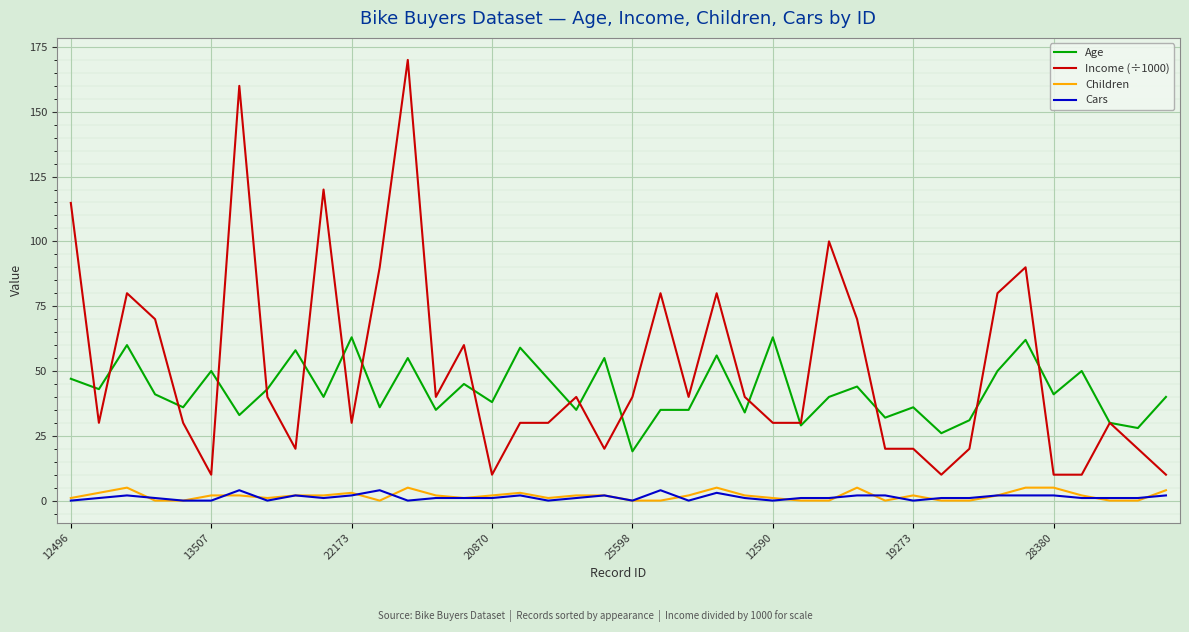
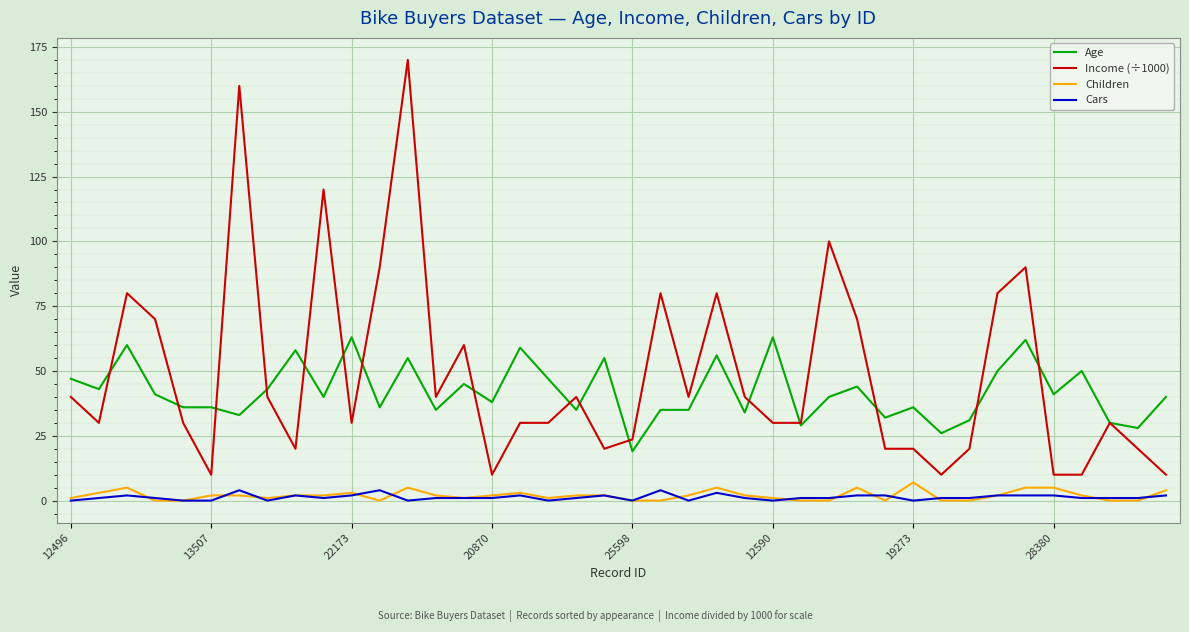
  {
    "Age": {
      "12496": 47,
-     "13507": 50,
+     "13507": 36,
      "22173": 63,
      "20870": 38,
      "25598": 19,
      "12590": 63,
      "19273": 36,
      "28380": 41
    },
    "Income (÷1000)": {
-     "12496": 115,
+     "12496": 40,
      "13507": 10,
      "22173": 30,
      "20870": 10,
-     "25598": 40,
+     "25598": 24,
      "12590": 30,
      "19273": 20,
      "28380": 10
    },
    "Children": {
      "12496": 1,
      "13507": 2,
      "22173": 3,
      "20870": 2,
      "12590": 1,
-     "19273": 2,
+     "19273": 7,
      "28380": 5
    },
    "Cars": {
      "12496": 0,
      "13507": 0,
      "22173": 2,
      "20870": 1,
      "12590": 0,
      "19273": 0,
      "28380": 2
    }
  }
